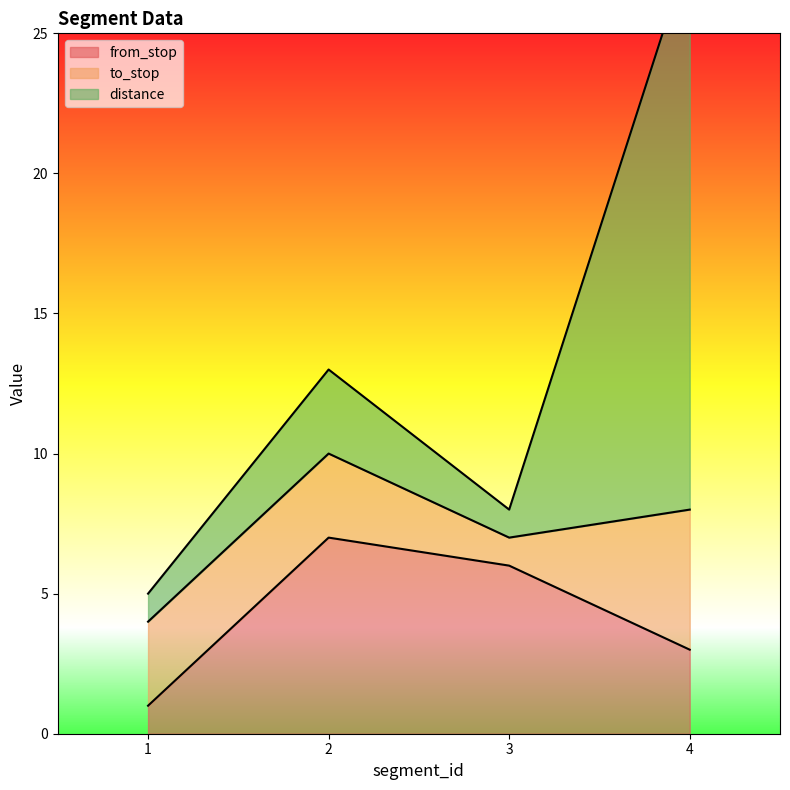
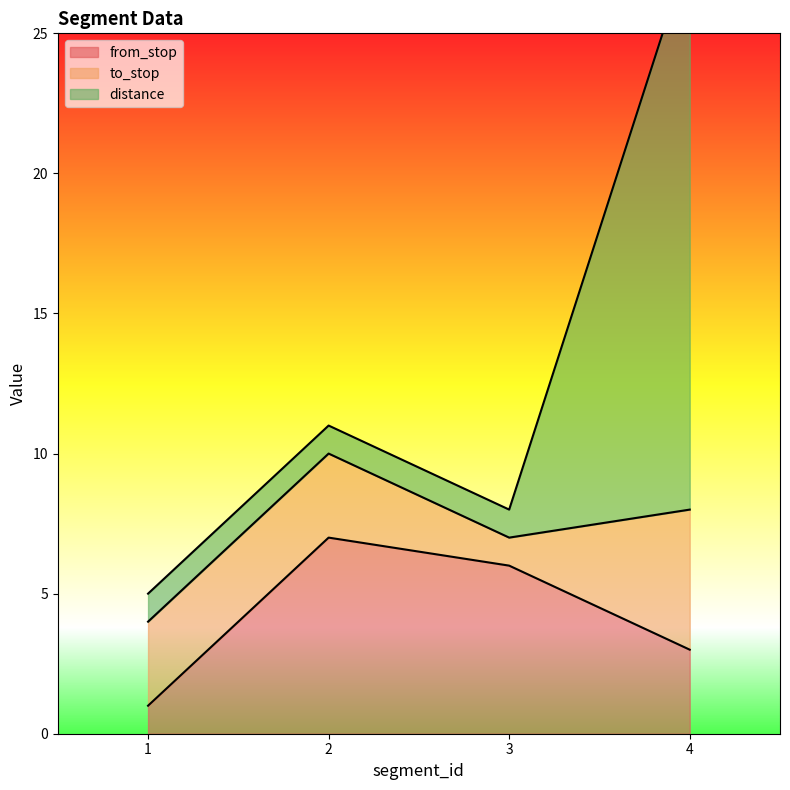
  {
    "from_stop": {
      "1": 1,
      "2": 7,
      "3": 6,
      "4": 3
    },
    "to_stop": {
      "1": 3,
      "2": 3,
      "3": 1,
      "4": 5
    },
    "distance": {
      "1": 1,
-     "2": 3,
+     "2": 1,
      "3": 1
    }
  }
